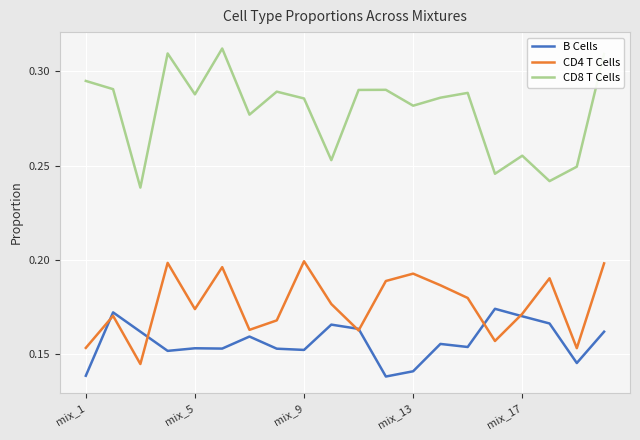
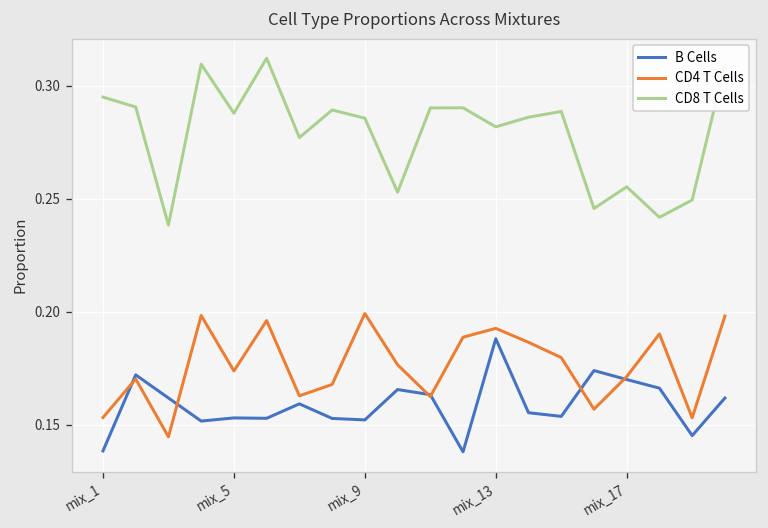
  {
    "B Cells": {
      "mix_1": 0.138,
      "mix_5": 0.153,
      "mix_9": 0.152,
-     "mix_13": 0.141
+     "mix_13": 0.188
    },
    "CD4 T Cells": {
      "mix_1": 0.153,
      "mix_5": 0.174,
      "mix_9": 0.199,
      "mix_13": 0.193
    },
    "CD8 T Cells": {
      "mix_1": 0.295,
      "mix_5": 0.288,
      "mix_9": 0.286,
      "mix_13": 0.282,
      "mix_17": 0.255
    }
  }
